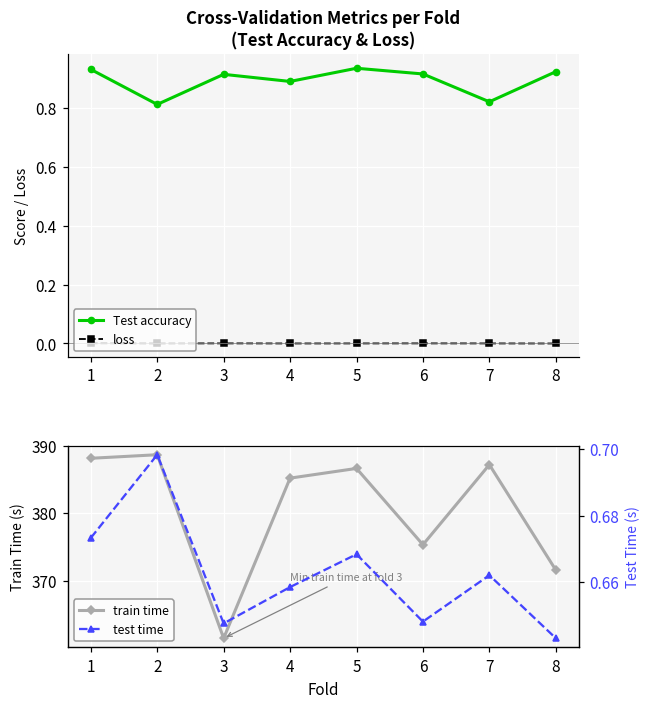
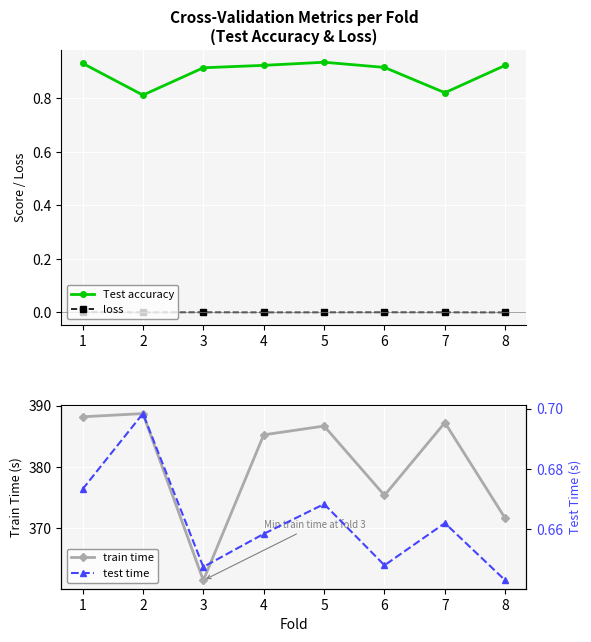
  {
    "Cross-Validation Metrics per Fold (Test Accuracy & Loss)": {
      "Test accuracy": {
        "1": 0.93,
        "2": 0.81,
        "3": 0.91,
-       "4": 0.89,
+       "4": 0.92,
        "5": 0.94,
        "6": 0.92,
        "7": 0.82,
        "8": 0.92
      },
      "loss": {
        "3": 0.00,
        "4": 0.00,
        "5": 0.00,
        "6": 0.00,
        "7": 0.00,
        "8": 0.00
      }
    }
  }
